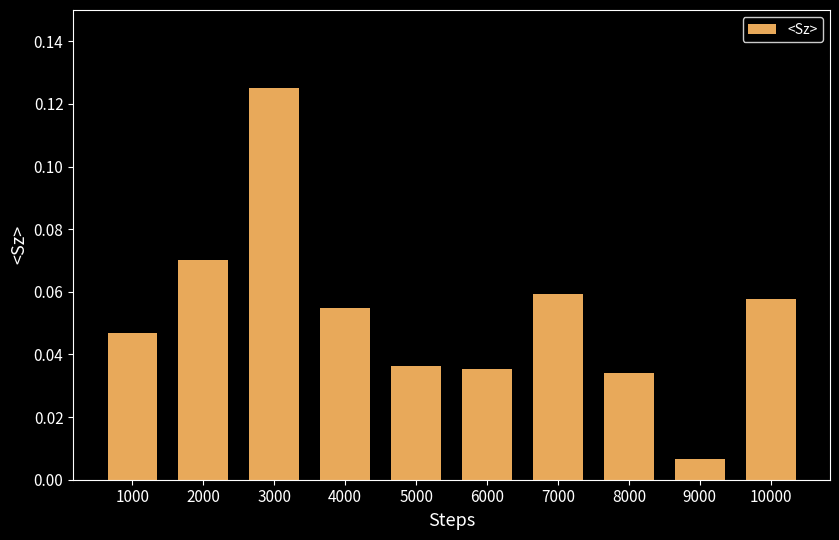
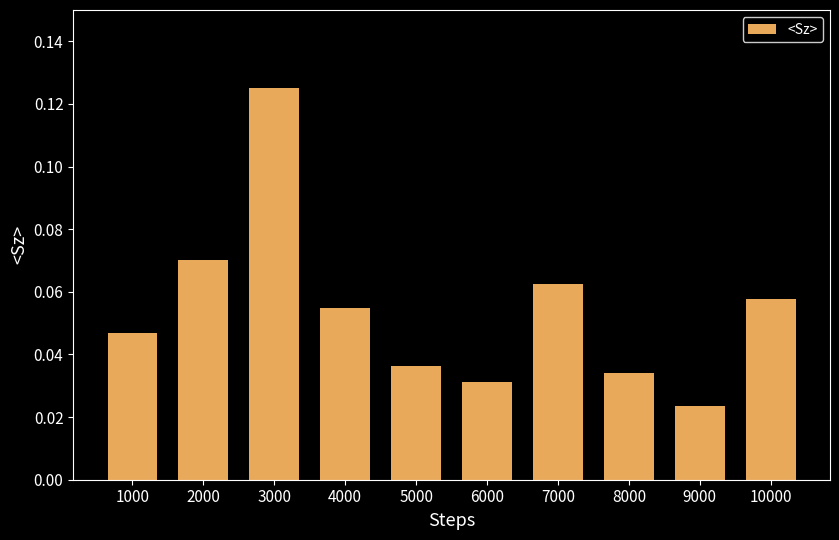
  {
    "1000": 0.047,
    "2000": 0.070,
    "3000": 0.125,
    "4000": 0.055,
    "5000": 0.036,
-   "6000": 0.035,
-   "7000": 0.059,
+   "6000": 0.031,
+   "7000": 0.063,
    "8000": 0.034,
-   "9000": 0.007,
+   "9000": 0.023,
    "10000": 0.058
  }
